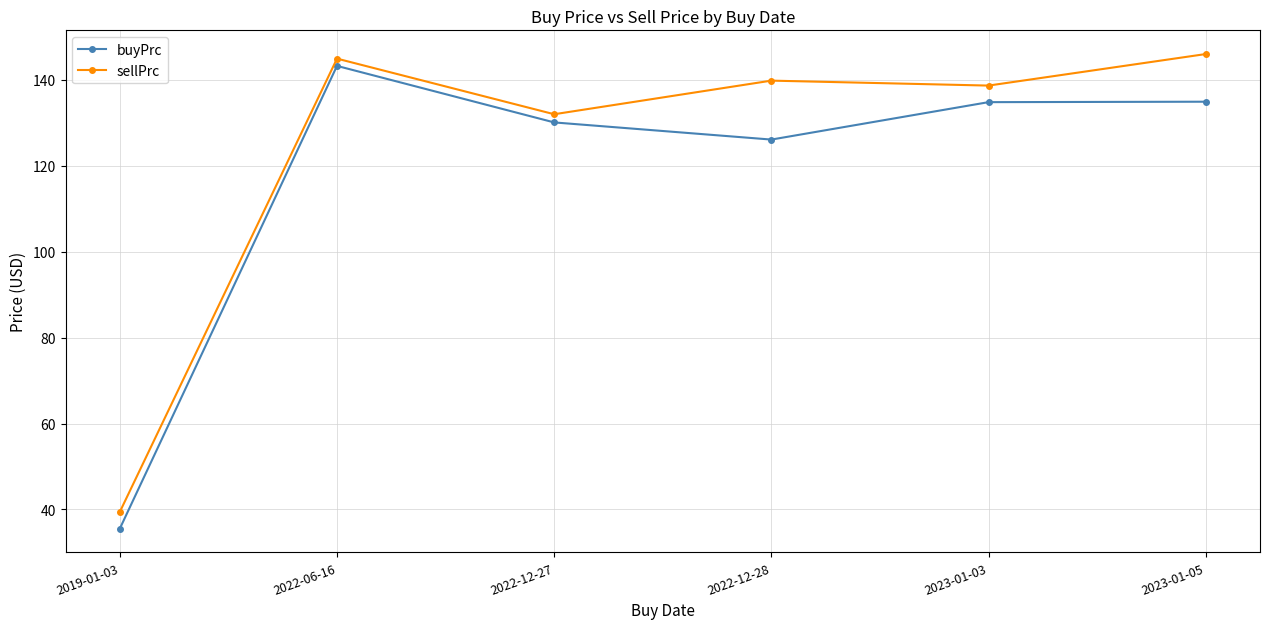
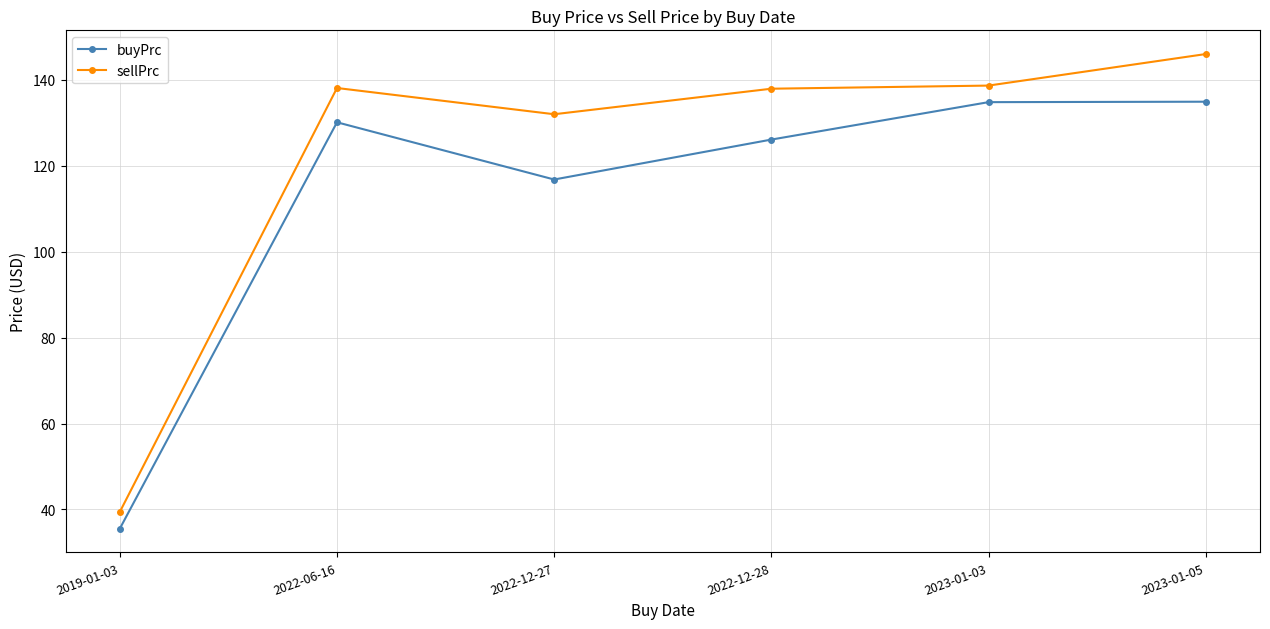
  {
    "buyPrc": {
      "2019-01-03": 36,
-     "2022-06-16": 143,
-     "2022-12-27": 130,
+     "2022-06-16": 130,
+     "2022-12-27": 117,
      "2022-12-28": 126,
      "2023-01-03": 135,
      "2023-01-05": 135
    },
    "sellPrc": {
      "2019-01-03": 39,
-     "2022-06-16": 145,
+     "2022-06-16": 138,
      "2022-12-27": 132,
-     "2022-12-28": 140,
+     "2022-12-28": 138,
      "2023-01-03": 139,
      "2023-01-05": 146
    }
  }
